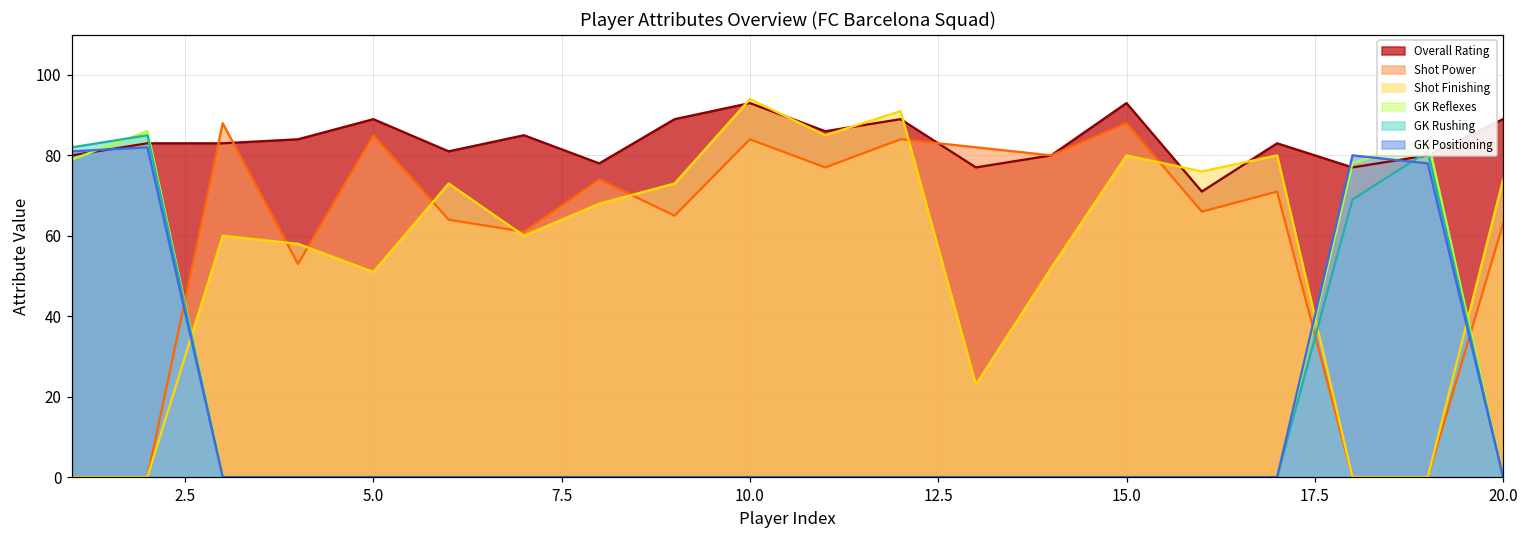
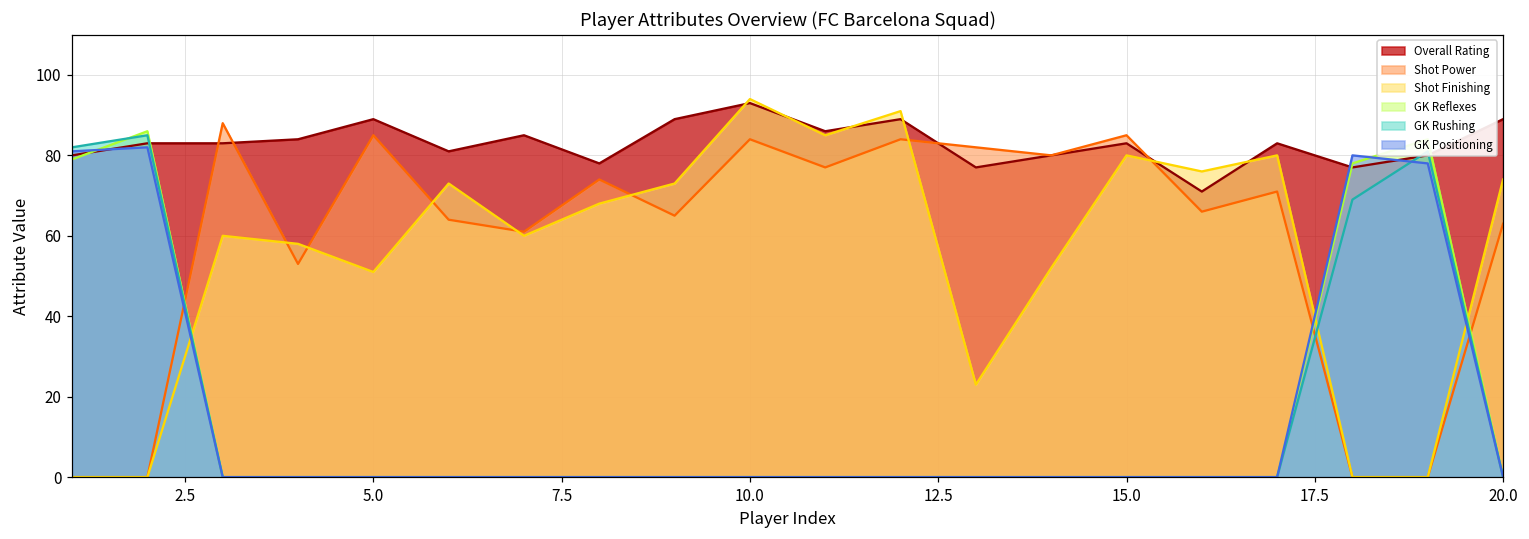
  {
    "Overall Rating": {
      "5.0": 89,
      "10.0": 93,
-     "15.0": 93,
+     "15.0": 83,
      "20.0": 89
    },
    "Shot Power": {
      "5.0": 85,
      "10.0": 84,
-     "15.0": 88,
+     "15.0": 85,
      "20.0": 63
    }
  }
